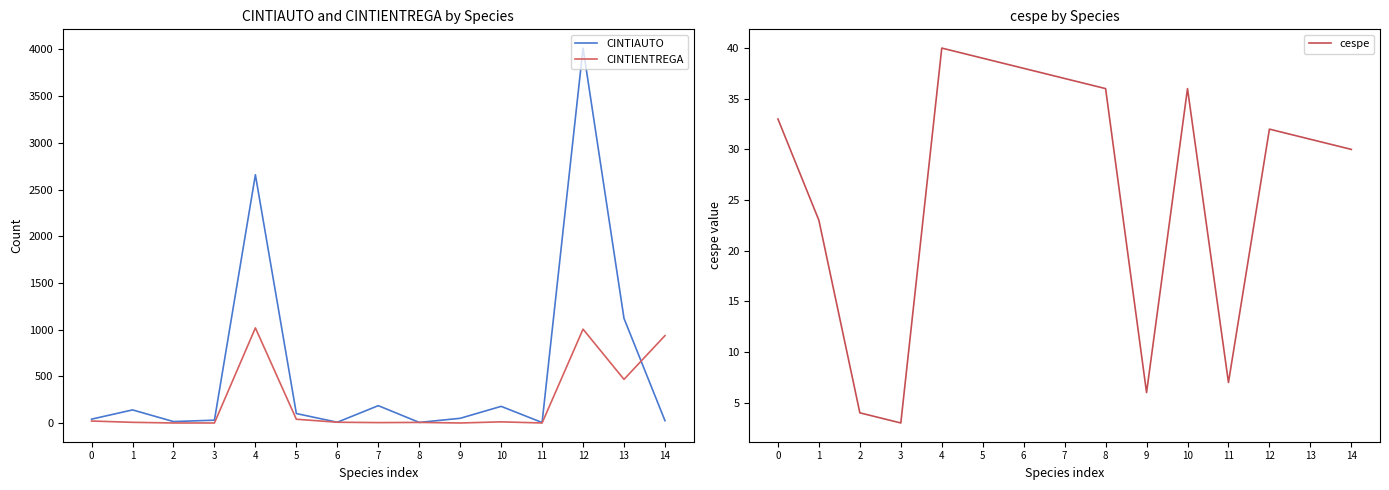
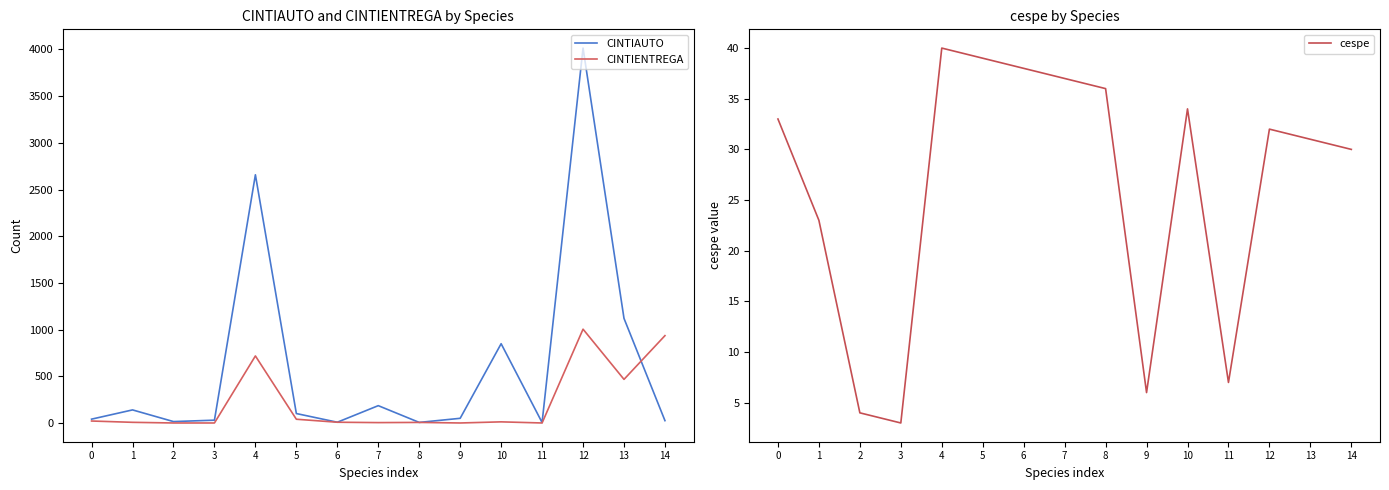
  {
    "CINTIAUTO and CINTIENTREGA by Species": {
      "CINTIAUTO": {
        "1": 100,
        "3": 0,
        "4": 2700,
        "5": 100,
        "7": 200,
        "9": 100,
-       "10": 200,
+       "10": 800,
        "13": 1100,
        "14": 0
      },
      "CINTIENTREGA": {
        "1": 0,
        "3": 0,
-       "4": 1000,
+       "4": 700,
        "5": 0,
        "7": 0,
        "9": 0,
        "10": 0,
        "12": 1000,
        "13": 500,
        "14": 900
      }
    },
    "cespe by Species": {
      "0": 33,
      "1": 23,
      "2": 4,
      "3": 3,
      "4": 40,
      "5": 39,
      "6": 38,
      "7": 37,
      "8": 36,
      "9": 6,
-     "10": 36,
+     "10": 34,
      "11": 7,
      "12": 32,
      "13": 31,
      "14": 30
    }
  }
